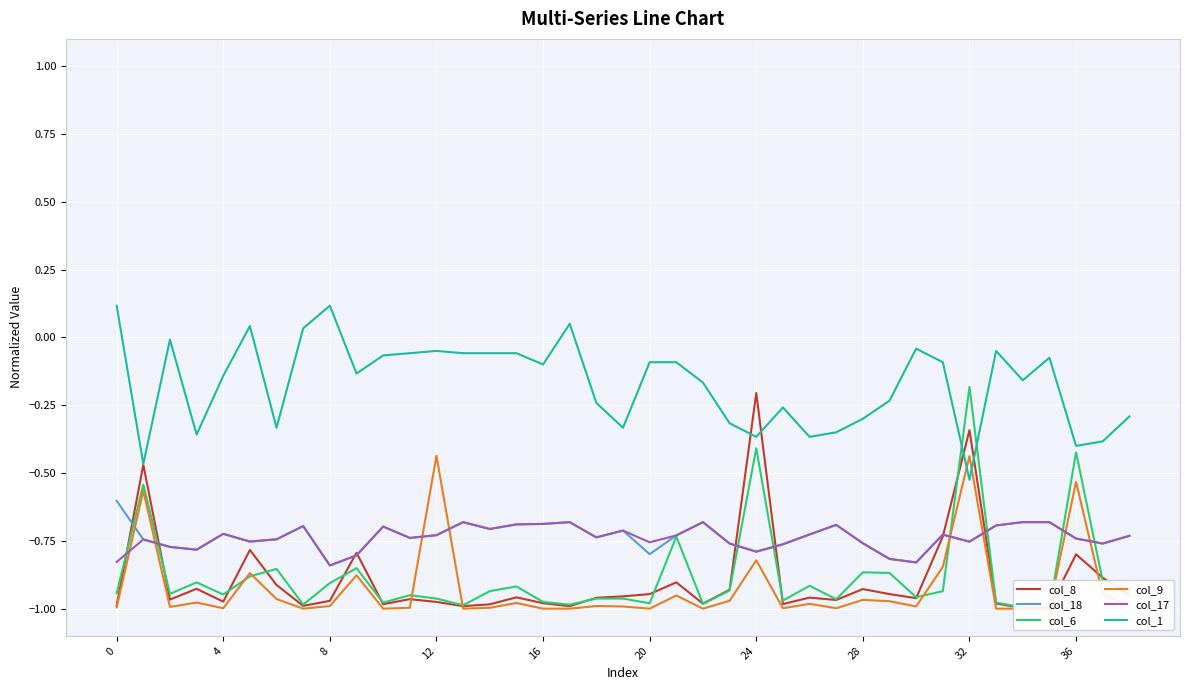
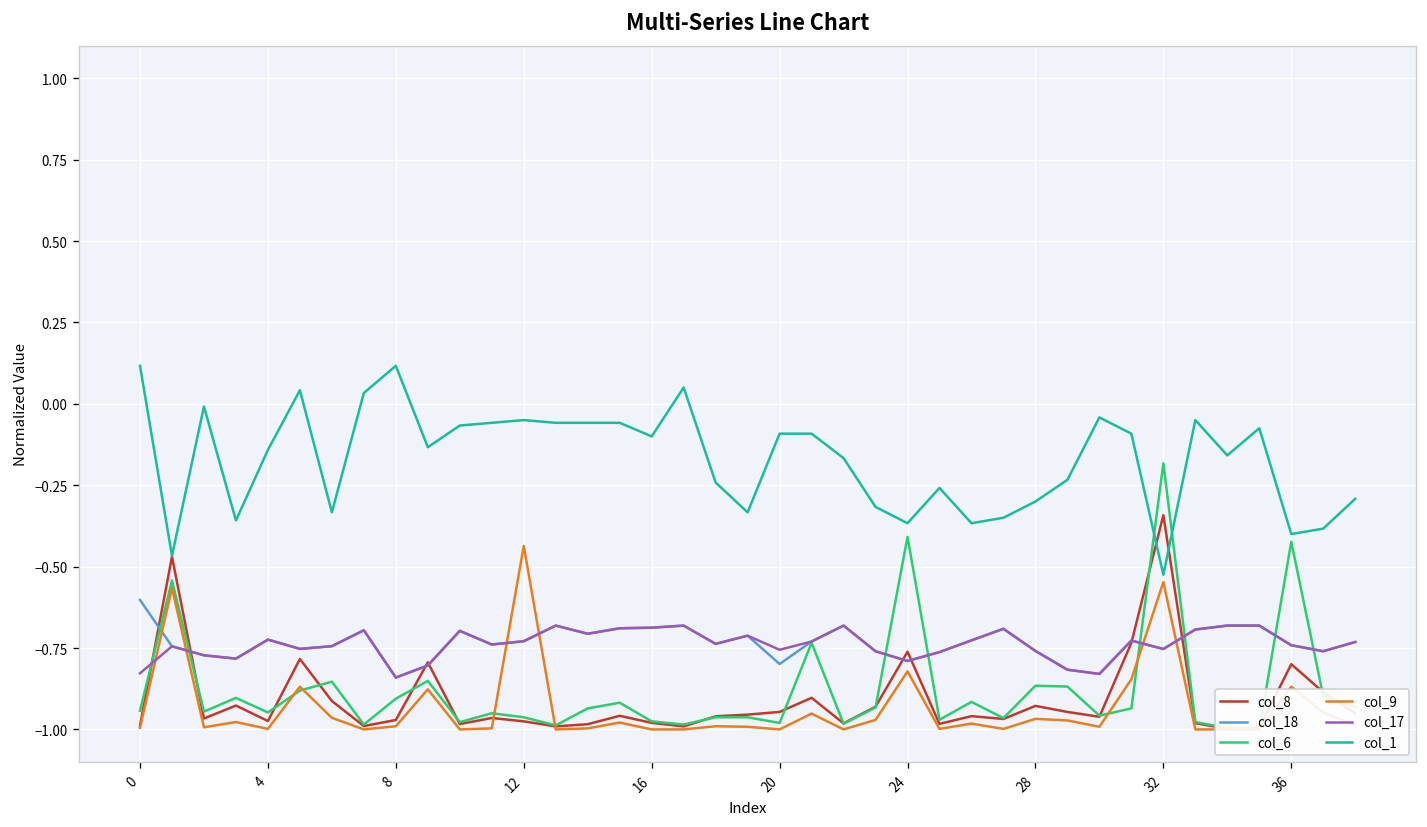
  {
    "col_8": {
      "4": -0.97,
      "8": -0.97,
      "12": -0.98,
      "20": -0.95,
-     "24": -0.21,
+     "24": -0.76,
      "28": -0.93,
      "32": -0.34,
      "36": -0.80
    },
    "col_18": {
      "0": -0.60,
      "20": -0.80
    },
    "col_9": {
      "4": -1.00,
      "8": -0.99,
      "12": -0.44,
      "16": -1.00,
      "20": -1.00,
      "24": -0.82,
      "28": -0.97,
-     "32": -0.44,
-     "36": -0.53
+     "32": -0.55,
+     "36": -0.87
    },
    "col_17": {
      "0": -0.83,
      "20": -0.76
    }
  }
